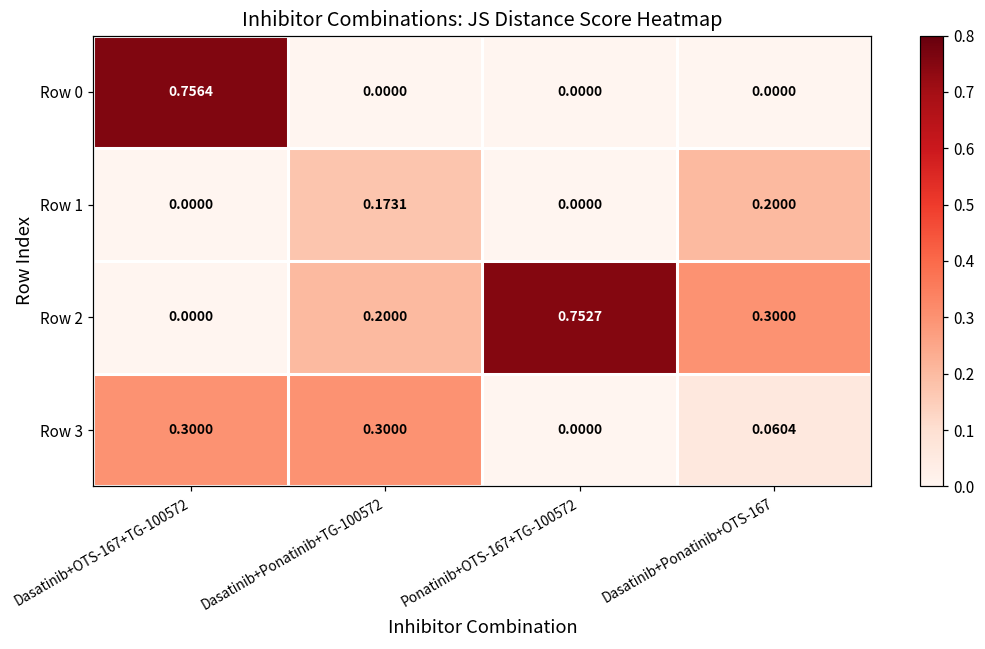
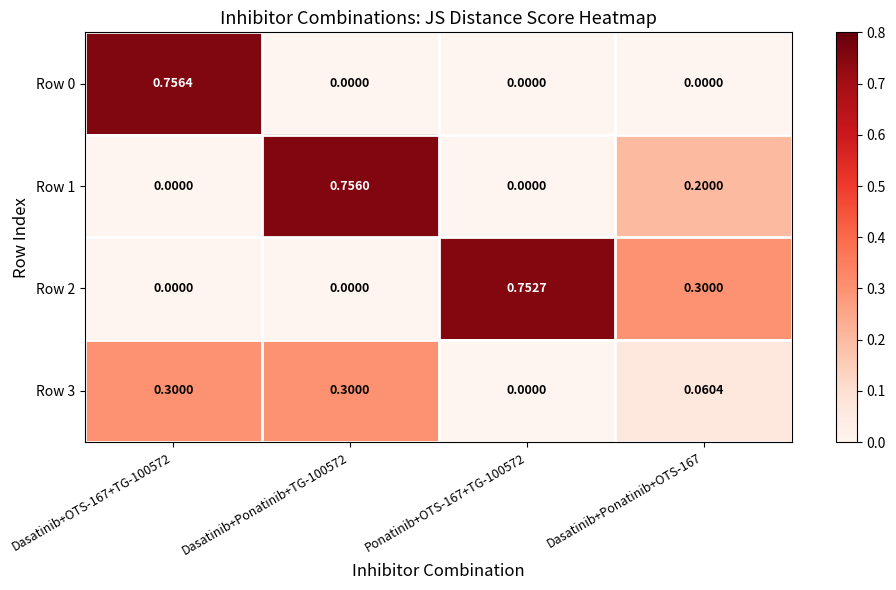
  {
    "Row 0": {
      "Dasatinib+OTS-167+TG-100572": 0.7564,
      "Dasatinib+Ponatinib+TG-100572": 0.0000,
      "Ponatinib+OTS-167+TG-100572": 0.0000,
      "Dasatinib+Ponatinib+OTS-167": 0.0000
    },
    "Row 1": {
      "Dasatinib+OTS-167+TG-100572": 0.0000,
-     "Dasatinib+Ponatinib+TG-100572": 0.1731,
+     "Dasatinib+Ponatinib+TG-100572": 0.7560,
      "Ponatinib+OTS-167+TG-100572": 0.0000,
      "Dasatinib+Ponatinib+OTS-167": 0.2000
    },
    "Row 2": {
      "Dasatinib+OTS-167+TG-100572": 0.0000,
-     "Dasatinib+Ponatinib+TG-100572": 0.2000,
+     "Dasatinib+Ponatinib+TG-100572": 0.0000,
      "Ponatinib+OTS-167+TG-100572": 0.7527,
      "Dasatinib+Ponatinib+OTS-167": 0.3000
    },
    "Row 3": {
      "Dasatinib+OTS-167+TG-100572": 0.3000,
      "Dasatinib+Ponatinib+TG-100572": 0.3000,
      "Ponatinib+OTS-167+TG-100572": 0.0000,
      "Dasatinib+Ponatinib+OTS-167": 0.0604
    }
  }
